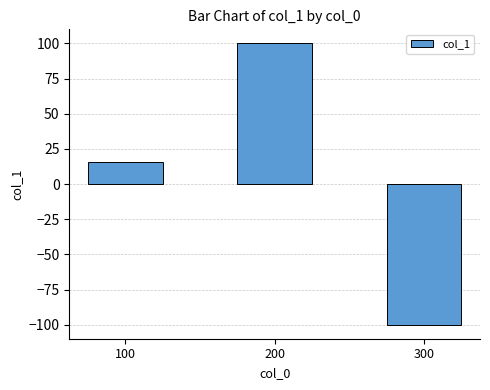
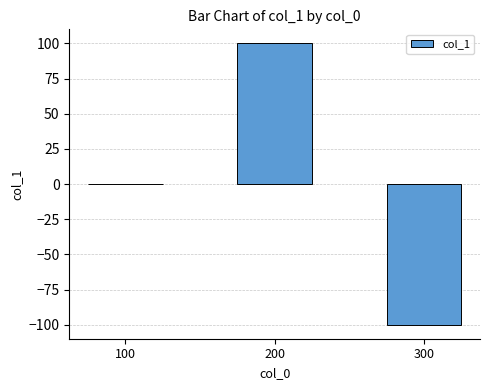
  {
-   "100": 16,
+   "100": 0,
    "200": 100,
    "300": -100
  }
